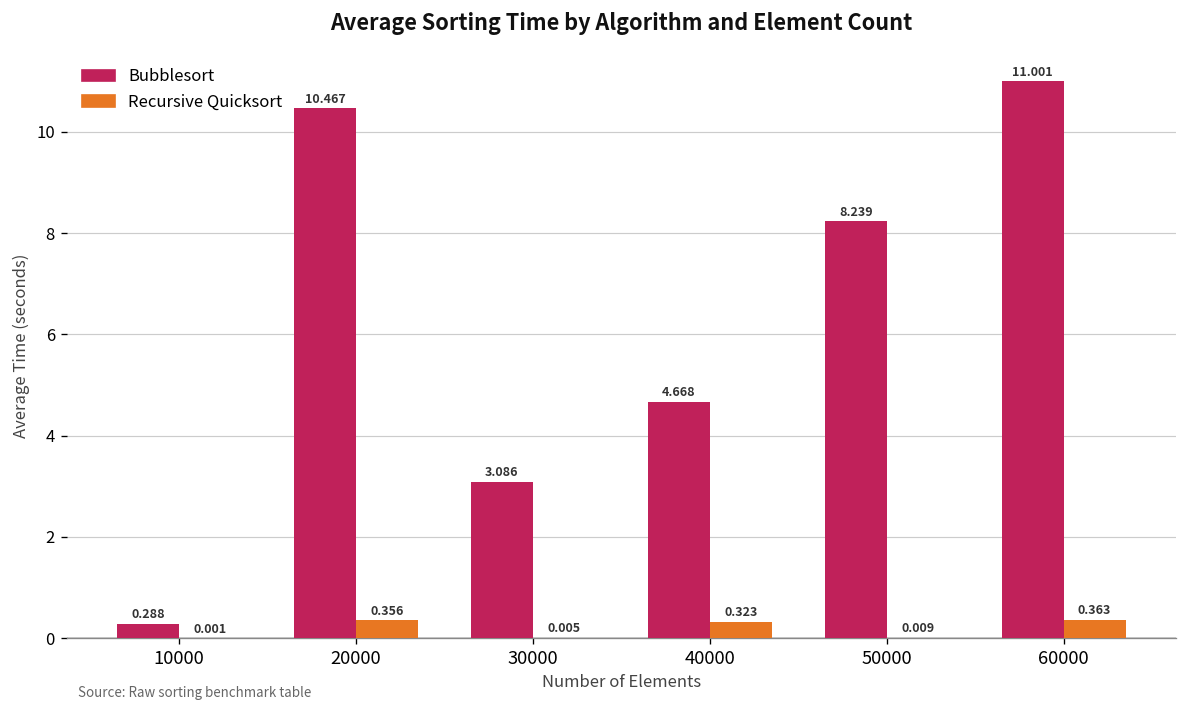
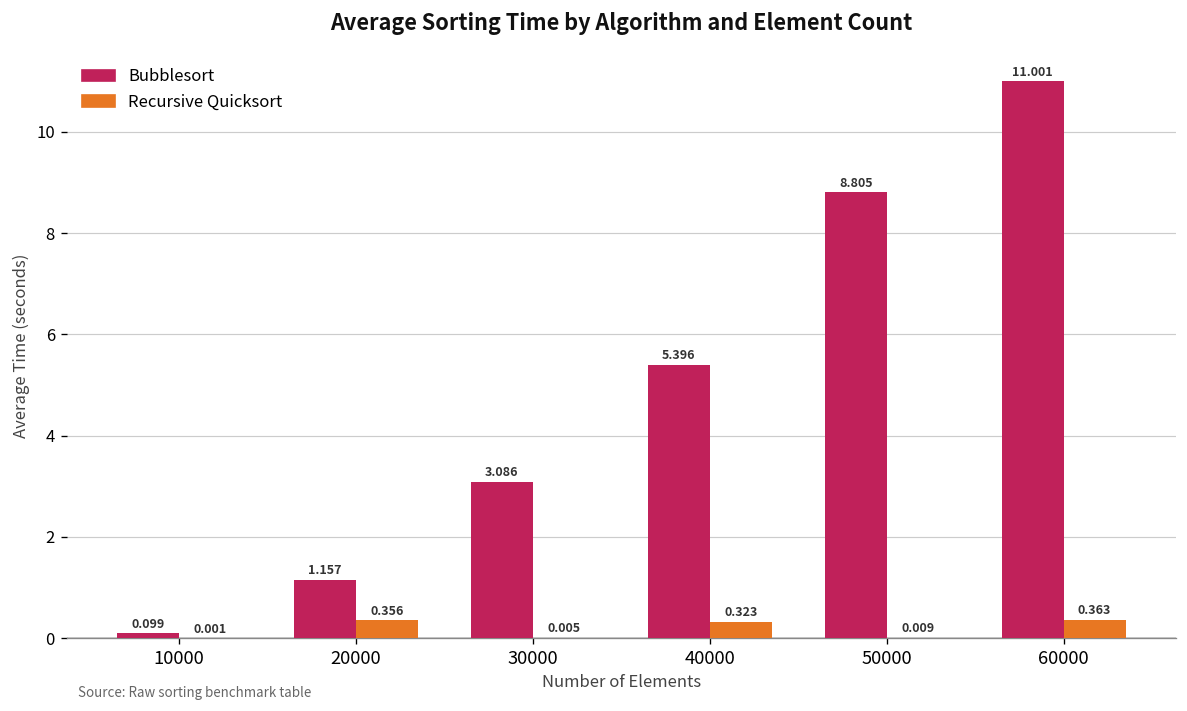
  {
    "Bubblesort": {
-     "10000": 0.288,
-     "20000": 10.467,
+     "10000": 0.099,
+     "20000": 1.157,
      "30000": 3.086,
-     "40000": 4.668,
-     "50000": 8.239,
+     "40000": 5.396,
+     "50000": 8.805,
      "60000": 11.001
    },
    "Recursive Quicksort": {
      "10000": 0.001,
      "20000": 0.356,
      "30000": 0.005,
      "40000": 0.323,
      "50000": 0.009,
      "60000": 0.363
    }
  }
